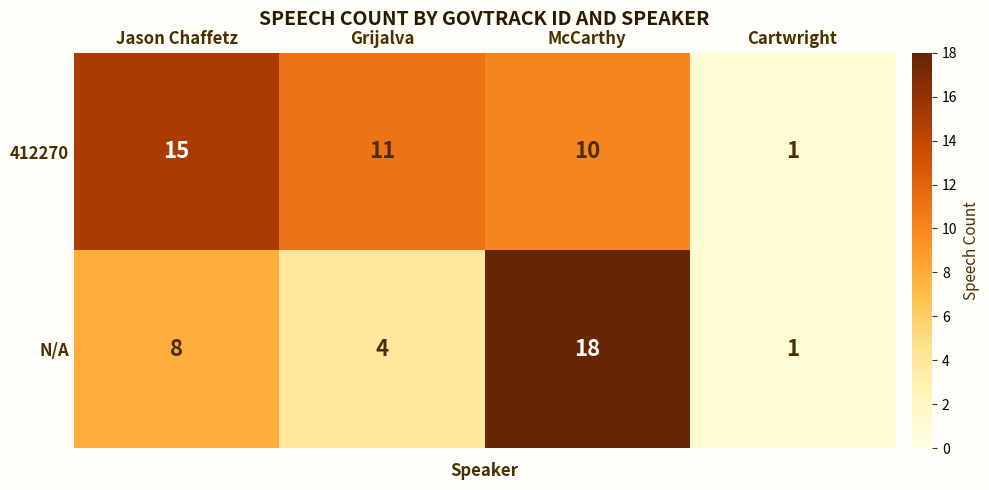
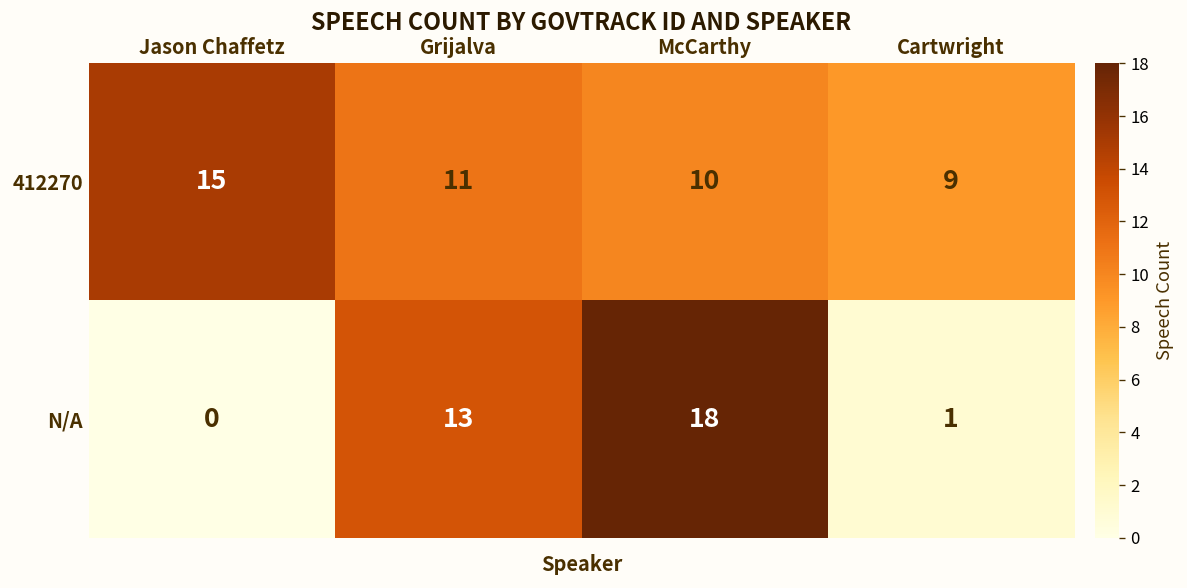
  {
    "412270": {
      "Jason Chaffetz": 15,
      "Grijalva": 11,
      "McCarthy": 10,
-     "Cartwright": 1
+     "Cartwright": 9
    },
    "N/A": {
-     "Jason Chaffetz": 8,
-     "Grijalva": 4,
+     "Jason Chaffetz": 0,
+     "Grijalva": 13,
      "McCarthy": 18,
      "Cartwright": 1
    }
  }
